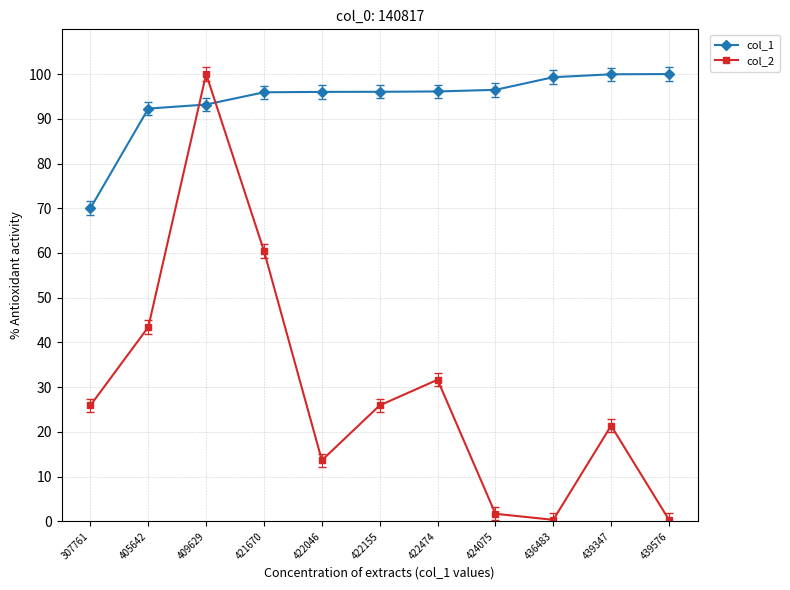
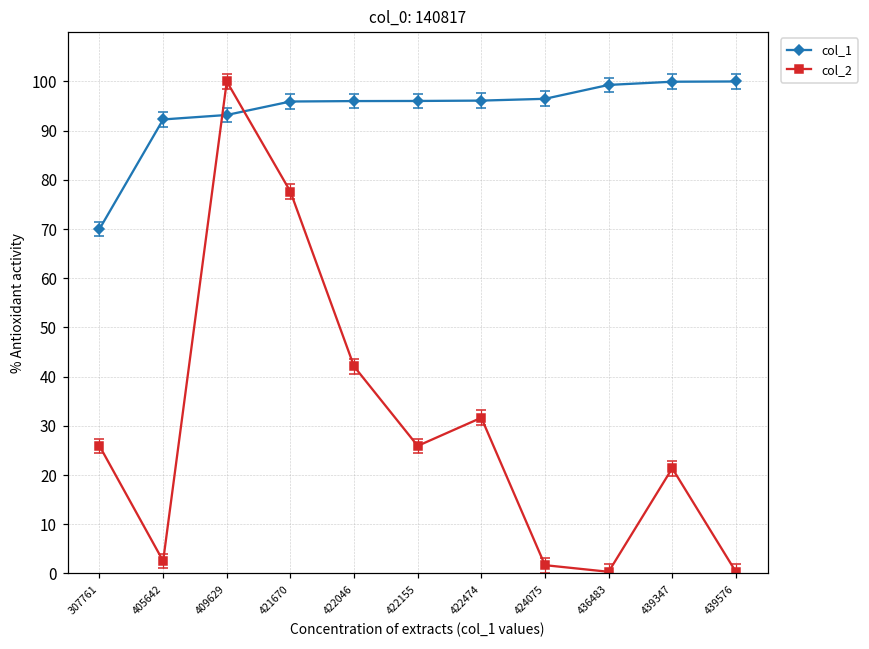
  {
    "col_2": {
      "307761": 26,
-     "405642": 43,
+     "405642": 3,
      "409629": 100,
-     "421670": 60,
-     "422046": 14,
+     "421670": 78,
+     "422046": 42,
      "422155": 26,
      "422474": 32,
      "424075": 2,
      "436483": 0,
      "439347": 21,
      "439576": 0
    }
  }
